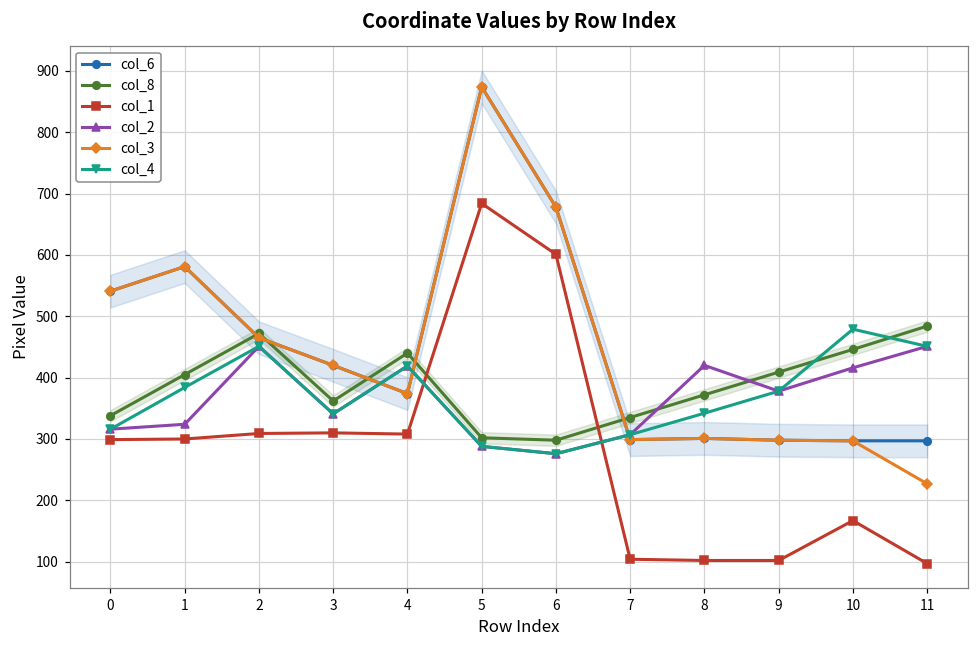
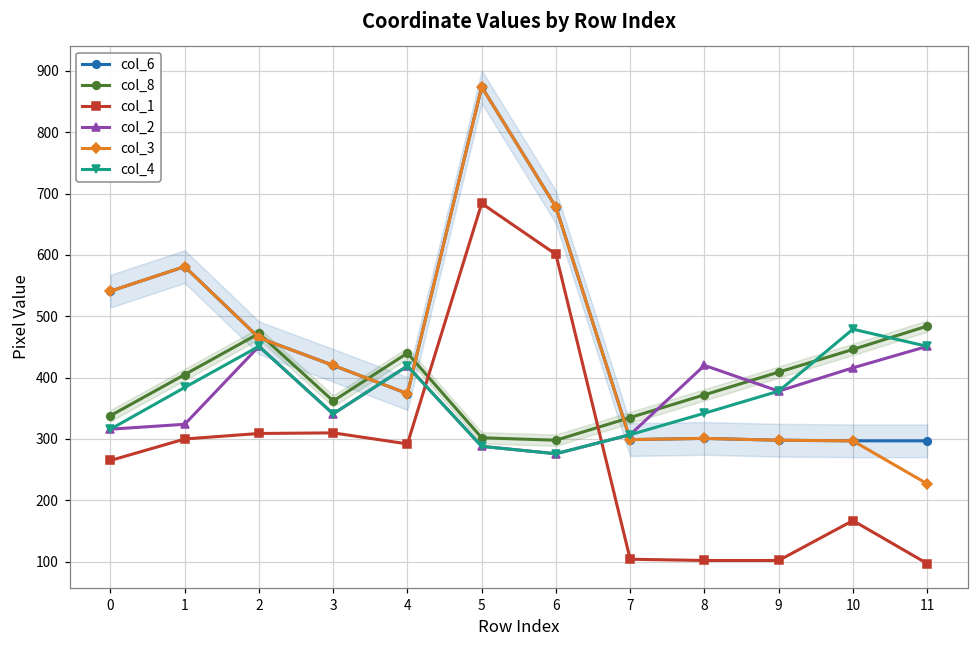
  {
    "col_1": {
-     "0": 300,
+     "0": 270,
      "1": 300,
      "2": 310,
      "3": 310,
-     "4": 310,
+     "4": 290,
      "5": 680,
      "6": 600,
      "7": 100,
      "8": 100,
      "9": 100,
      "10": 170,
      "11": 100
    },
    "col_2": {
      "1": 320,
      "8": 420,
      "10": 420
    },
    "col_3": {
      "11": 230
    },
    "col_4": {
      "1": 380,
      "8": 340,
      "10": 480
    }
  }
